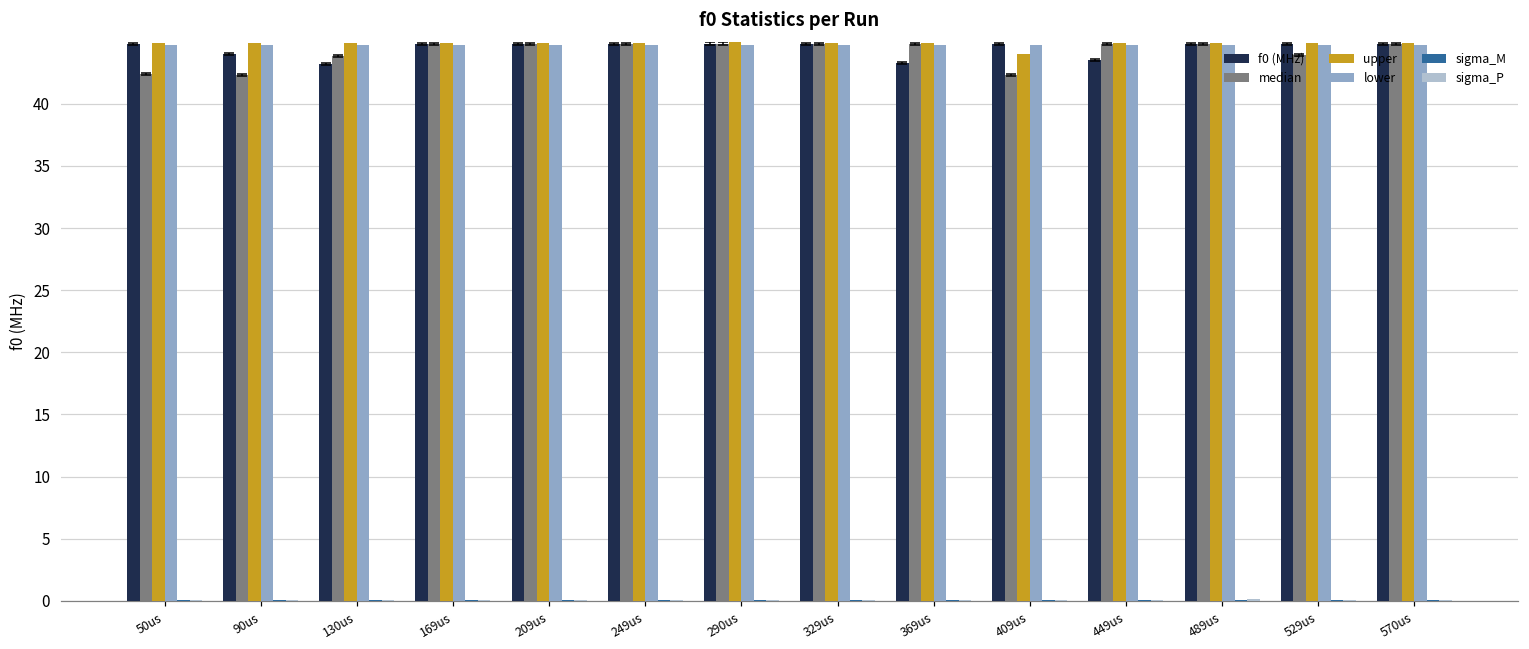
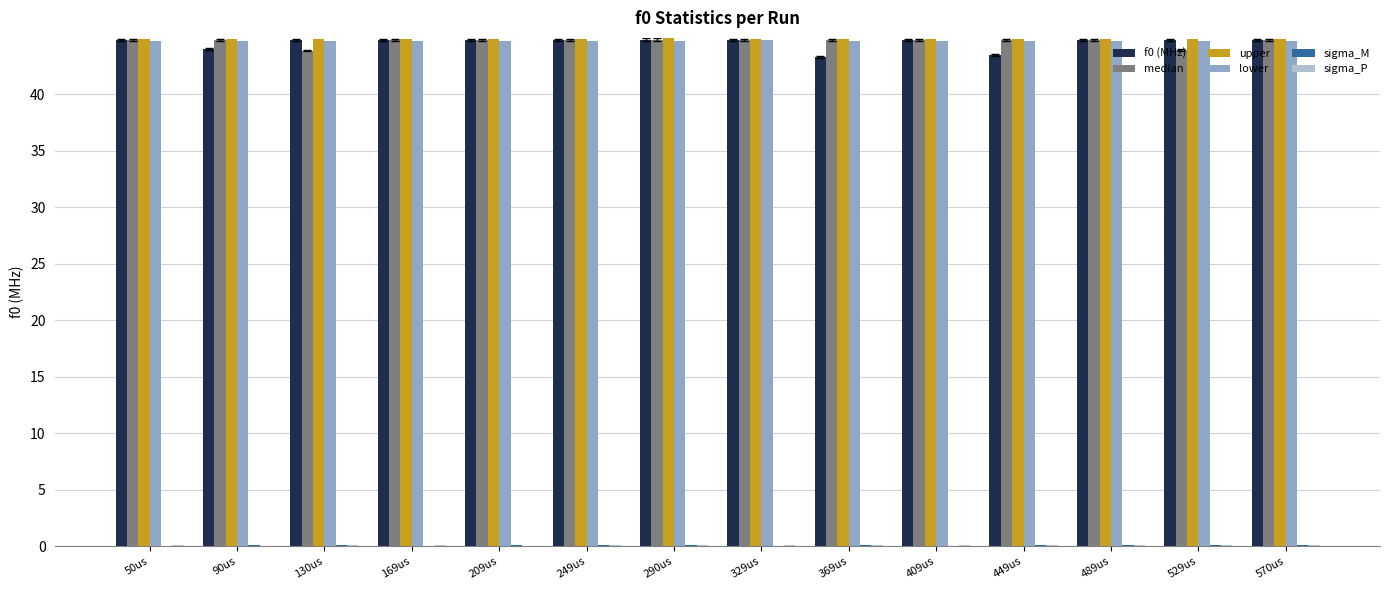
  {
    "f0 (MHz)": {
      "50us": 44.8,
      "90us": 44.0,
-     "130us": 43.2,
+     "130us": 44.8,
      "169us": 44.8,
      "209us": 44.8,
      "249us": 44.8,
      "290us": 44.8,
      "329us": 44.8,
      "369us": 43.3,
      "409us": 44.8,
      "449us": 43.5,
      "489us": 44.8,
      "529us": 44.8,
      "570us": 44.8
    },
    "median": {
-     "50us": 42.4,
-     "90us": 42.3,
+     "50us": 44.8,
+     "90us": 44.8,
      "130us": 43.9,
      "169us": 44.8,
      "209us": 44.8,
      "249us": 44.8,
      "290us": 44.8,
      "329us": 44.8,
      "369us": 44.8,
-     "409us": 42.3,
+     "409us": 44.8,
      "449us": 44.8,
      "489us": 44.8,
      "529us": 43.9,
      "570us": 44.8
    },
    "upper": {
      "50us": 44.9,
      "90us": 44.9,
      "130us": 44.9,
      "169us": 44.9,
      "209us": 44.9,
      "249us": 44.9,
      "290us": 44.9,
      "329us": 44.9,
      "369us": 44.9,
-     "409us": 44.0,
+     "409us": 44.9,
      "449us": 44.9,
      "489us": 44.9,
      "529us": 44.9,
      "570us": 44.9
    }
  }
